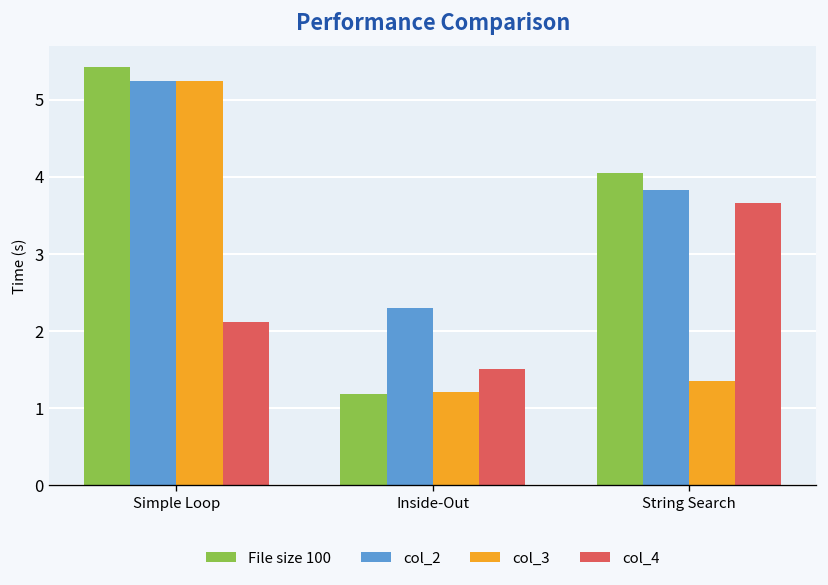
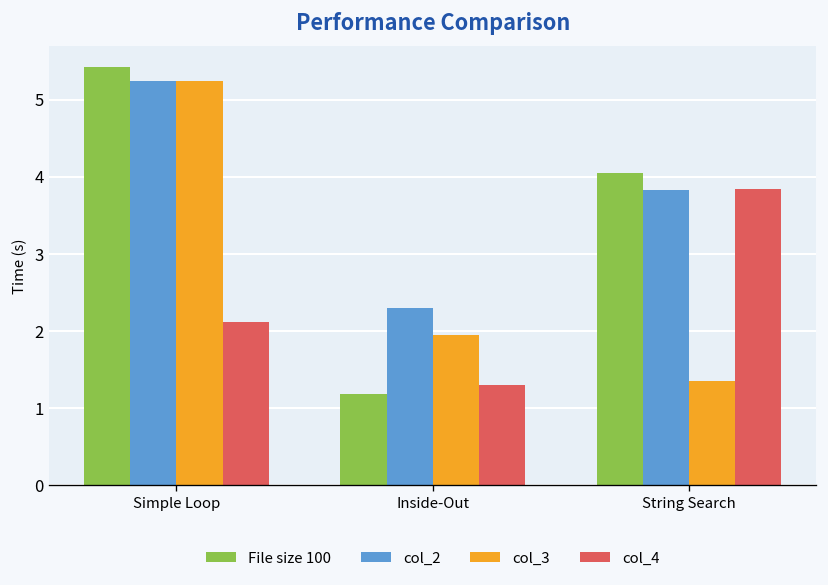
  {
    "File size 100": {
      "Simple Loop": 5.4,
      "Inside-Out": 1.2,
      "String Search": 4.0
    },
    "col_2": {
      "Simple Loop": 5.2,
      "Inside-Out": 2.3,
      "String Search": 3.8
    },
    "col_3": {
      "Simple Loop": 5.2,
-     "Inside-Out": 1.2,
+     "Inside-Out": 1.9,
      "String Search": 1.3
    },
    "col_4": {
      "Simple Loop": 2.1,
-     "Inside-Out": 1.5,
-     "String Search": 3.7
+     "Inside-Out": 1.3,
+     "String Search": 3.8
    }
  }
